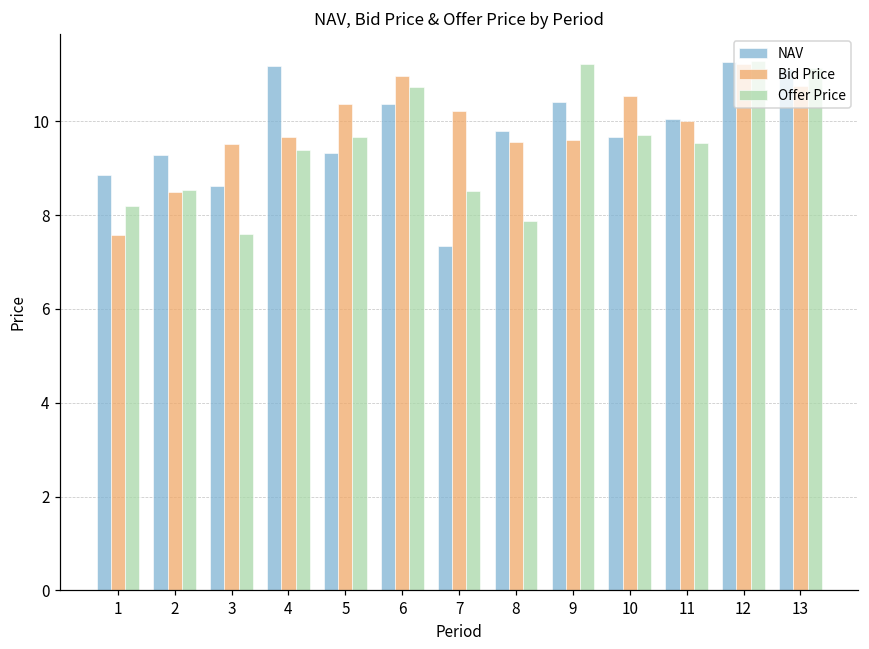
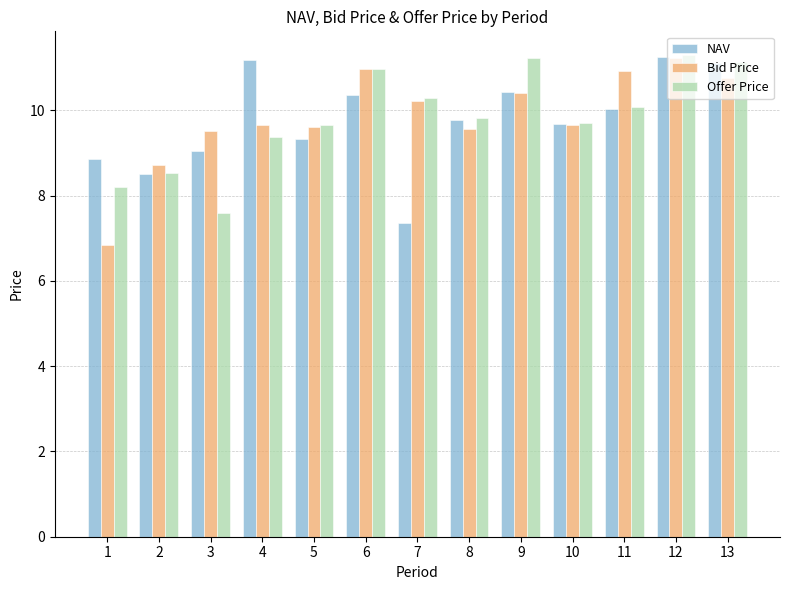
  {
    "NAV": {
      "1": 8.9,
-     "2": 9.3,
-     "3": 8.6,
+     "2": 8.5,
+     "3": 9.0,
      "4": 11.2,
      "5": 9.3,
      "6": 10.4,
      "7": 7.3,
      "8": 9.8,
      "9": 10.4,
      "10": 9.7,
      "11": 10.0,
      "12": 11.3
    },
    "Bid Price": {
-     "1": 7.6,
-     "2": 8.5,
+     "1": 6.8,
+     "2": 8.7,
      "3": 9.5,
      "4": 9.7,
-     "5": 10.4,
+     "5": 9.6,
      "6": 11.0,
      "7": 10.2,
      "8": 9.6,
-     "9": 9.6,
-     "10": 10.5,
-     "11": 10.0
+     "9": 10.4,
+     "10": 9.6,
+     "11": 10.9
    },
    "Offer Price": {
      "1": 8.2,
      "2": 8.5,
      "3": 7.6,
      "4": 9.4,
      "5": 9.7,
-     "6": 10.7,
-     "7": 8.5,
-     "8": 7.9,
+     "6": 11.0,
+     "7": 10.3,
+     "8": 9.8,
      "9": 11.2,
      "10": 9.7,
-     "11": 9.5
+     "11": 10.1
    }
  }
